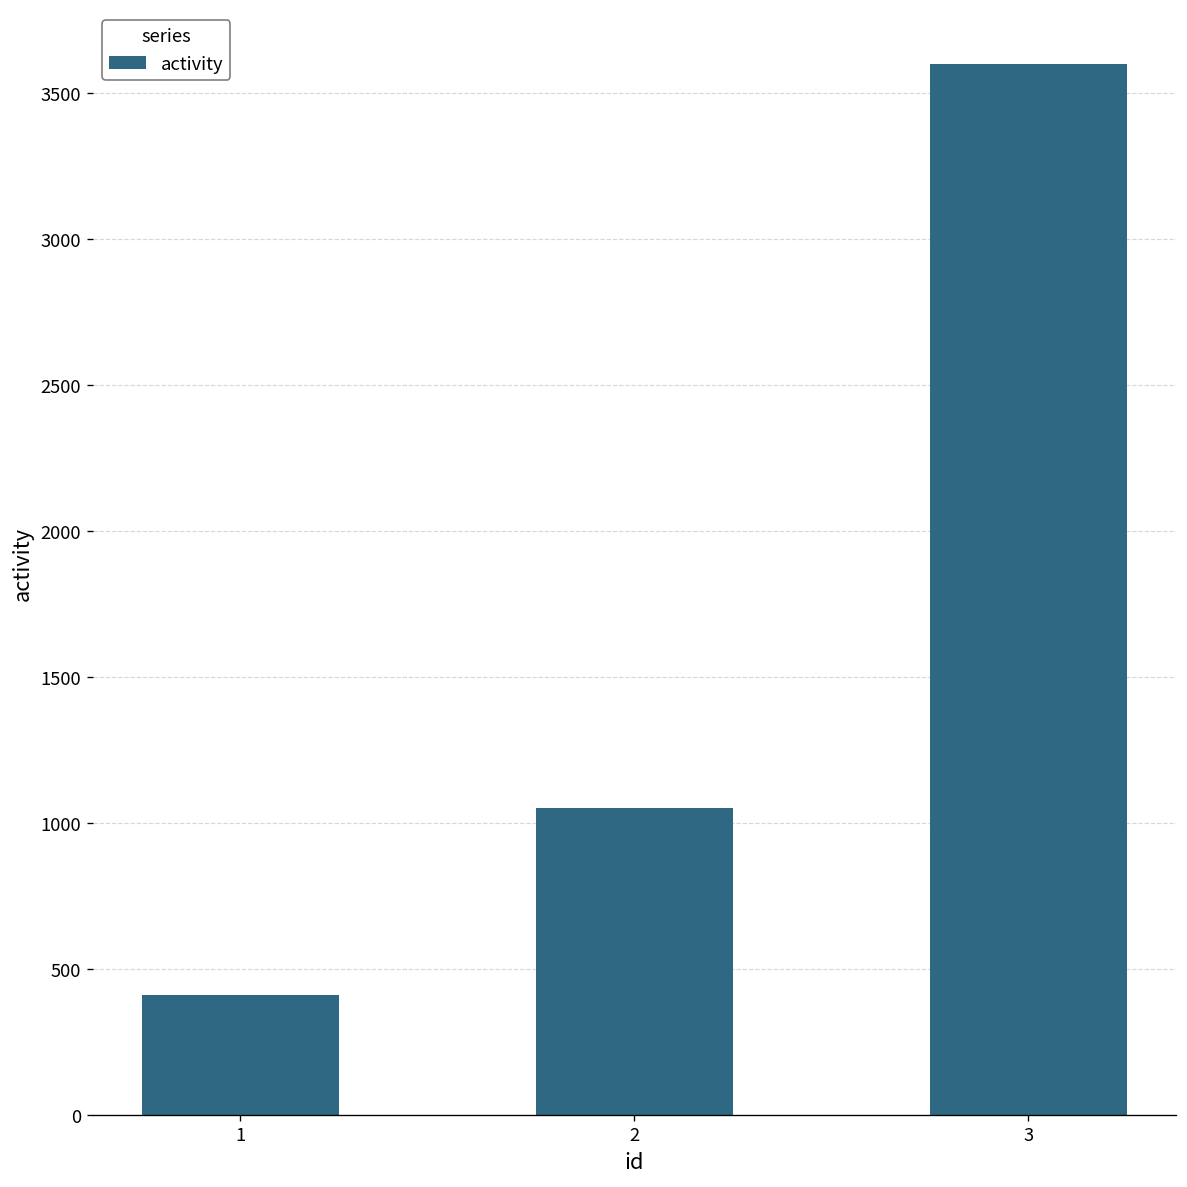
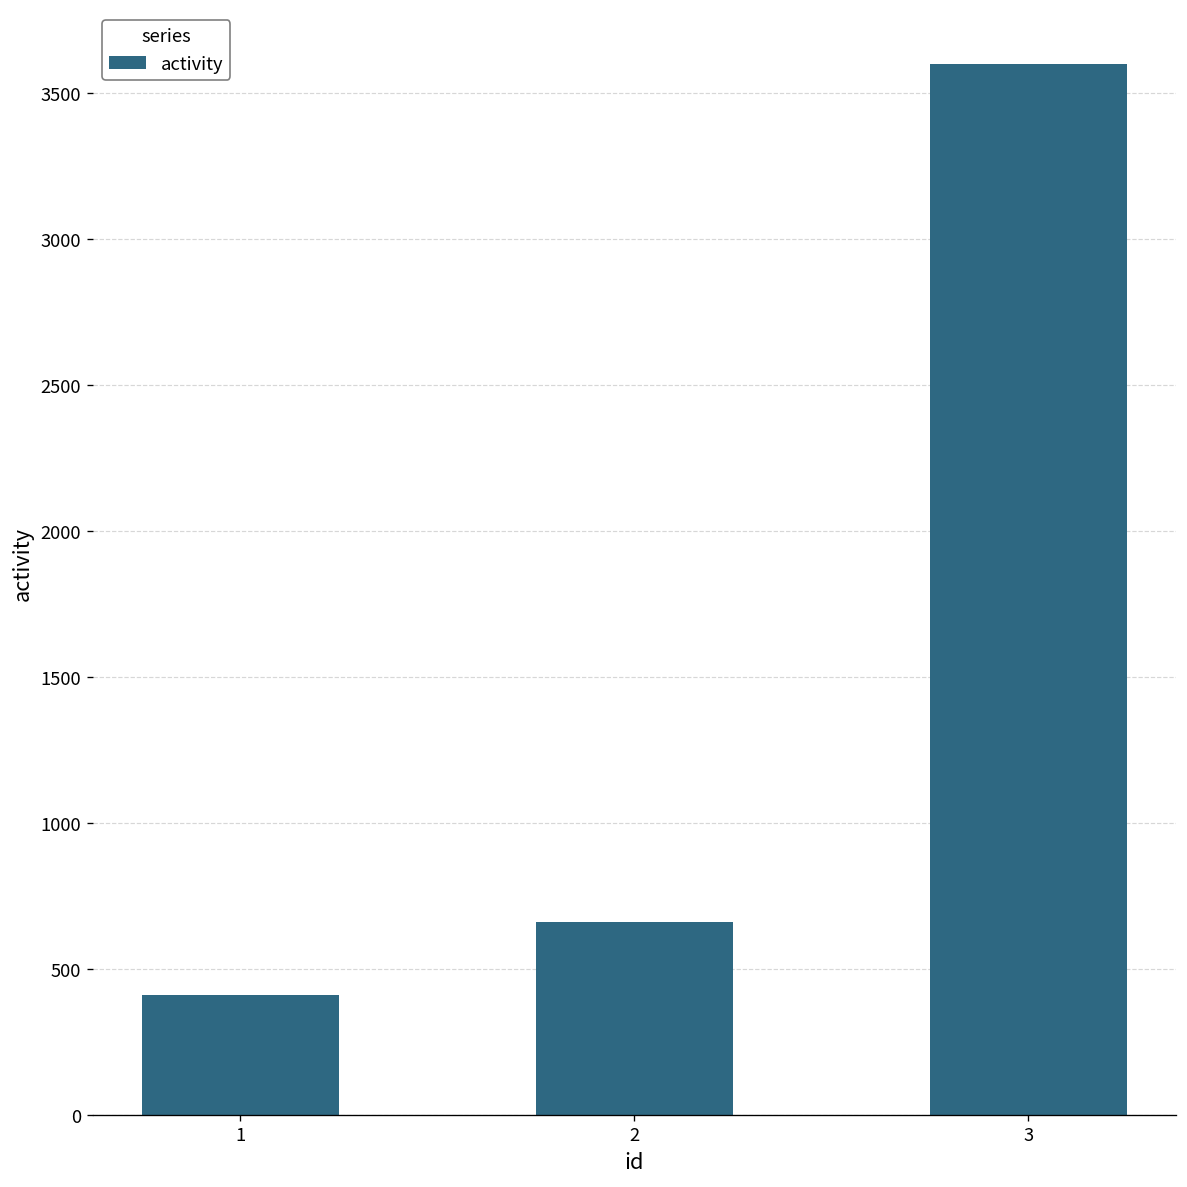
  {
    "1": 410,
-   "2": 1050,
+   "2": 660,
    "3": 3600
  }
